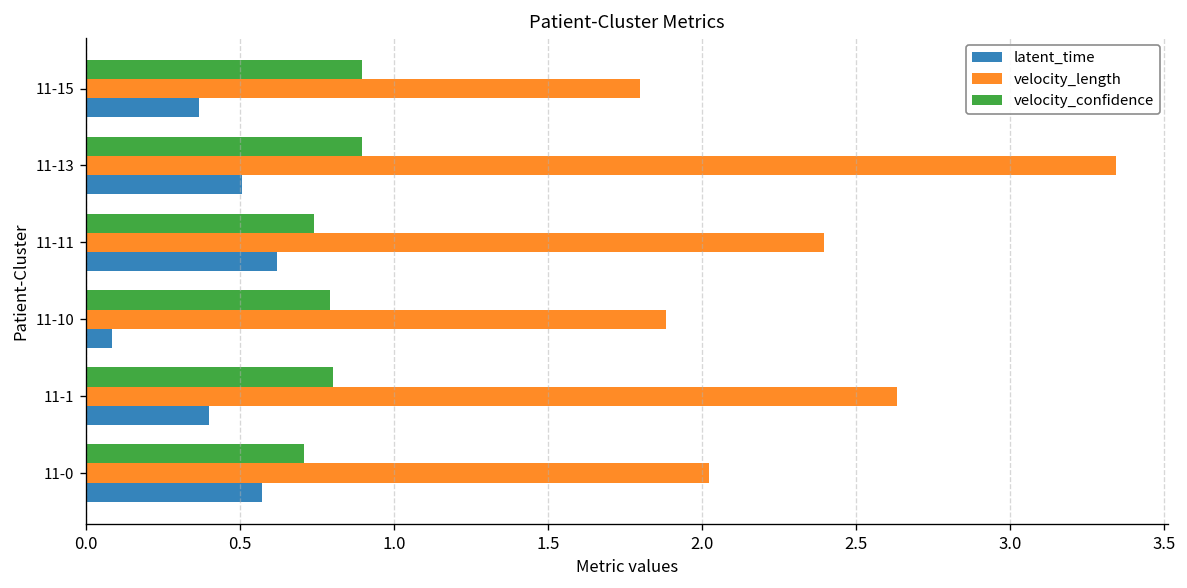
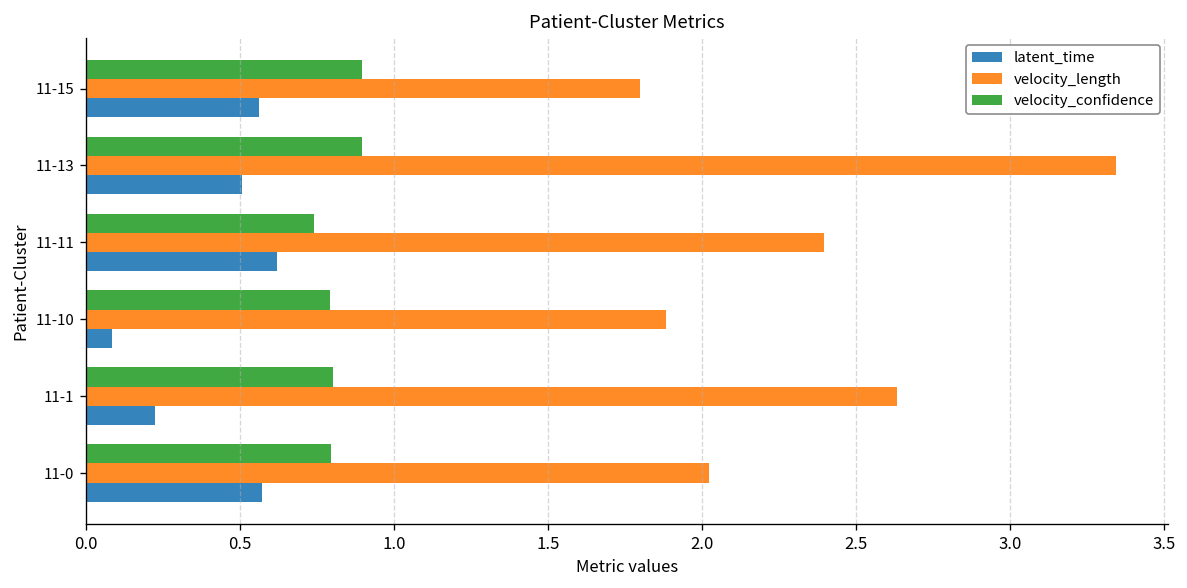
  {
    "latent_time": {
-     "11-15": 0.37,
+     "11-15": 0.56,
      "11-13": 0.51,
      "11-11": 0.62,
      "11-10": 0.08,
-     "11-1": 0.40,
+     "11-1": 0.22,
      "11-0": 0.57
    },
    "velocity_length": {
      "11-15": 1.80,
      "11-13": 3.35,
      "11-11": 2.40,
      "11-10": 1.88,
      "11-1": 2.63,
      "11-0": 2.02
    },
    "velocity_confidence": {
      "11-15": 0.89,
      "11-13": 0.90,
      "11-11": 0.74,
      "11-10": 0.79,
      "11-1": 0.80,
-     "11-0": 0.71
+     "11-0": 0.80
    }
  }
